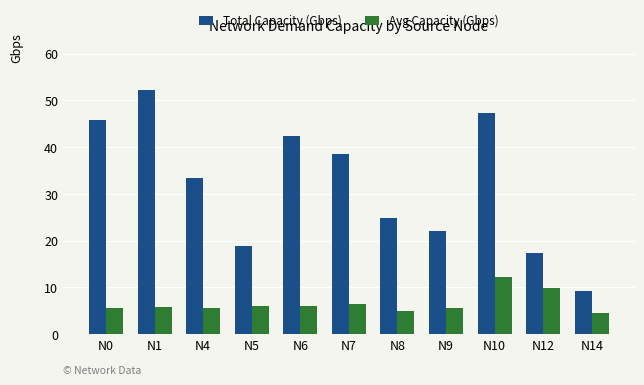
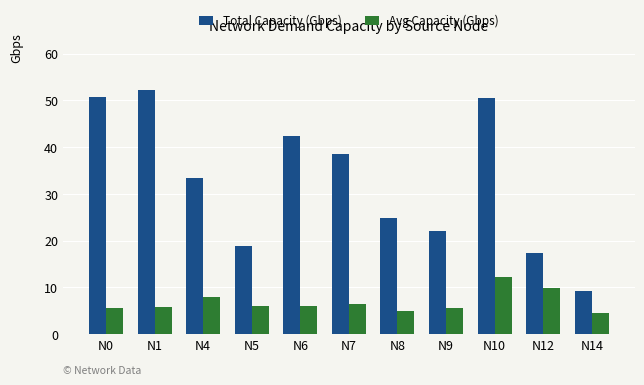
  {
    "Total Capacity (Gbps)": {
-     "N0": 46,
+     "N0": 51,
      "N1": 52,
      "N4": 33,
      "N5": 19,
      "N6": 42,
      "N7": 39,
      "N8": 25,
      "N9": 22,
-     "N10": 47,
+     "N10": 50,
      "N12": 17,
      "N14": 9
    },
    "Avg Capacity (Gbps)": {
      "N0": 6,
      "N1": 6,
-     "N4": 6,
+     "N4": 8,
      "N5": 6,
      "N6": 6,
      "N7": 6,
      "N8": 5,
      "N9": 6,
      "N10": 12,
      "N12": 10,
      "N14": 5
    }
  }
